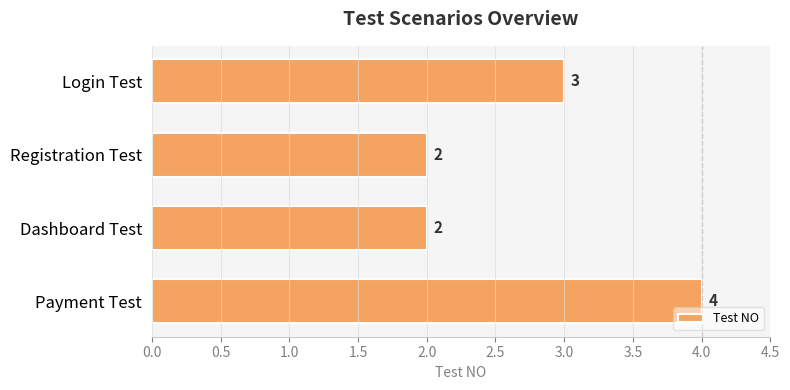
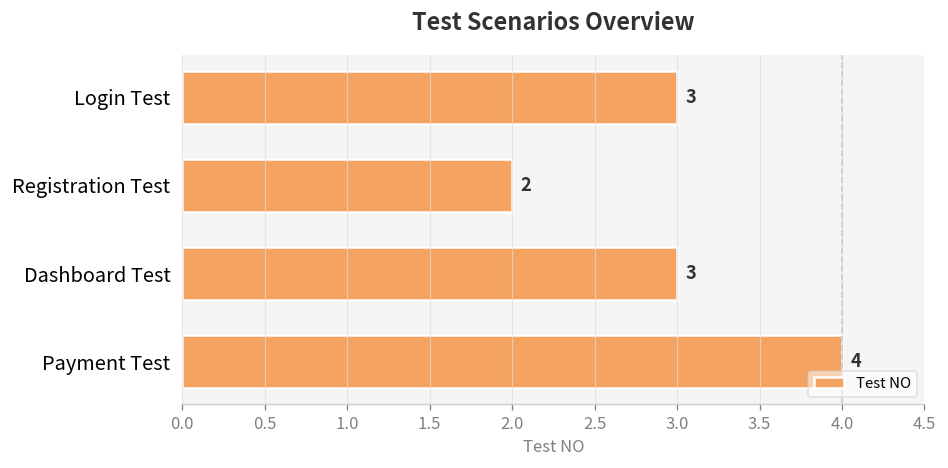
  {
    "Login Test": 3,
    "Registration Test": 2,
-   "Dashboard Test": 2
+   "Dashboard Test": 3
  }
